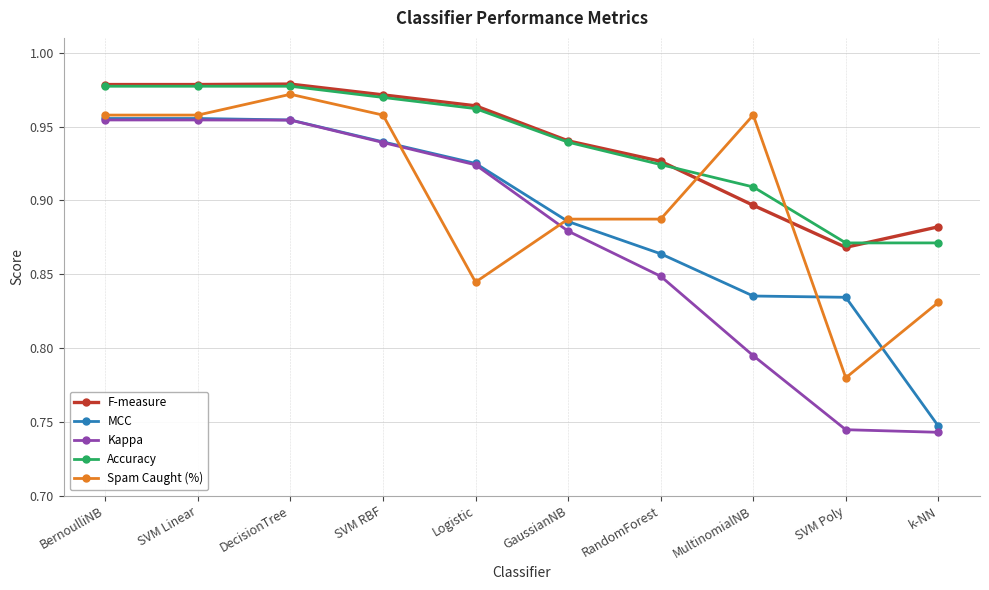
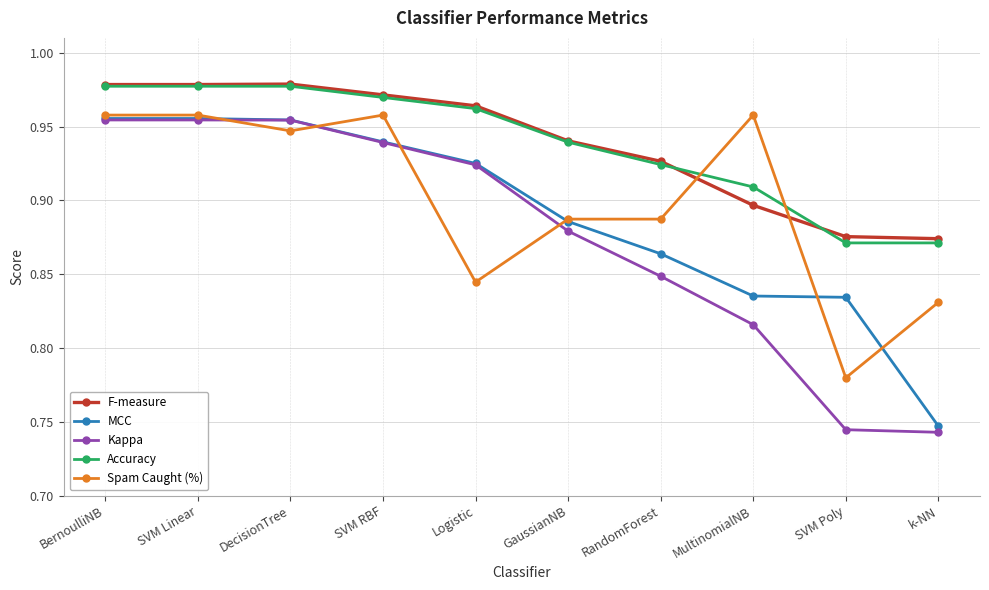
  {
    "F-measure": {
      "Logistic": 0.964,
      "RandomForest": 0.926,
      "MultinomialNB": 0.897,
-     "SVM Poly": 0.868,
-     "k-NN": 0.882
+     "SVM Poly": 0.875,
+     "k-NN": 0.874
    },
    "MCC": {
      "RandomForest": 0.864,
      "MultinomialNB": 0.835,
      "SVM Poly": 0.834,
      "k-NN": 0.747
    },
    "Kappa": {
      "GaussianNB": 0.879,
      "RandomForest": 0.849,
-     "MultinomialNB": 0.795,
+     "MultinomialNB": 0.816,
      "SVM Poly": 0.745,
      "k-NN": 0.743
    },
    "Accuracy": {
      "Logistic": 0.962,
      "RandomForest": 0.924,
      "MultinomialNB": 0.909,
      "SVM Poly": 0.871,
      "k-NN": 0.871
    },
    "Spam Caught (%)": {
      "BernoulliNB": 0.958,
      "SVM Linear": 0.958,
-     "DecisionTree": 0.972,
+     "DecisionTree": 0.947,
      "SVM RBF": 0.958,
      "Logistic": 0.845,
      "RandomForest": 0.887,
      "MultinomialNB": 0.958,
      "SVM Poly": 0.780,
      "k-NN": 0.831
    }
  }
